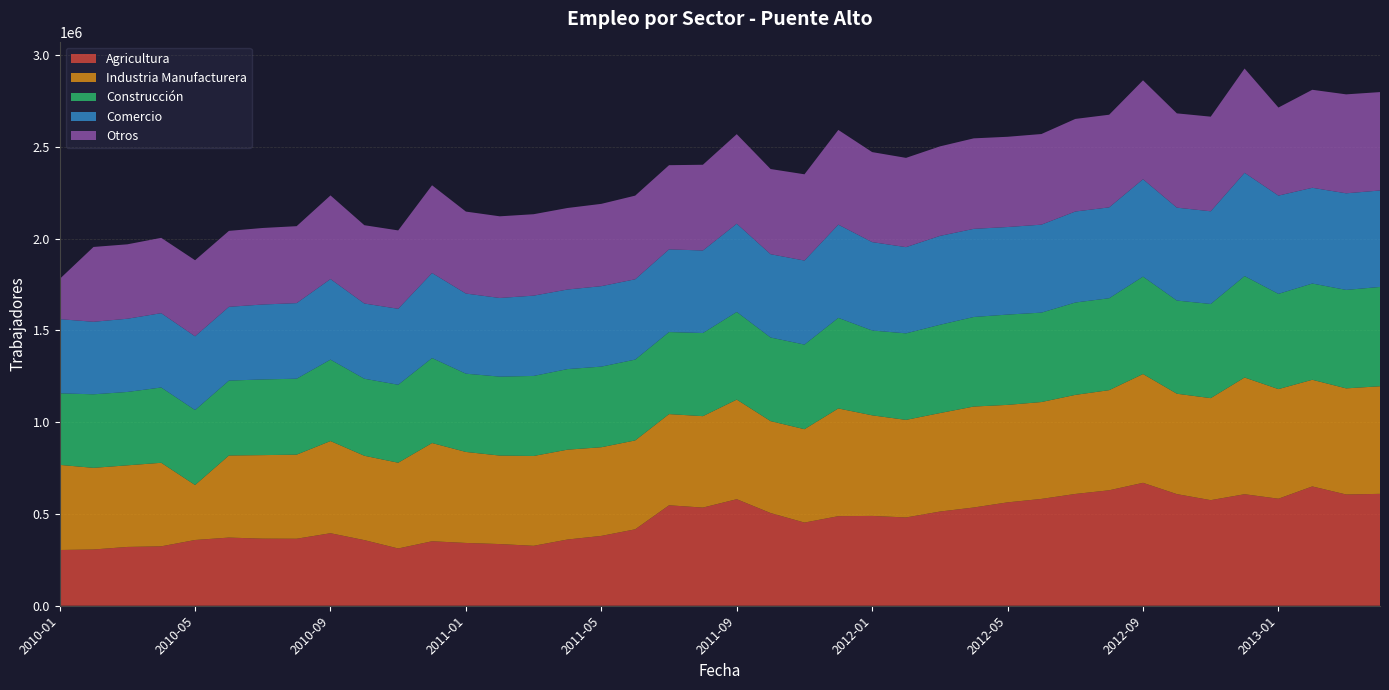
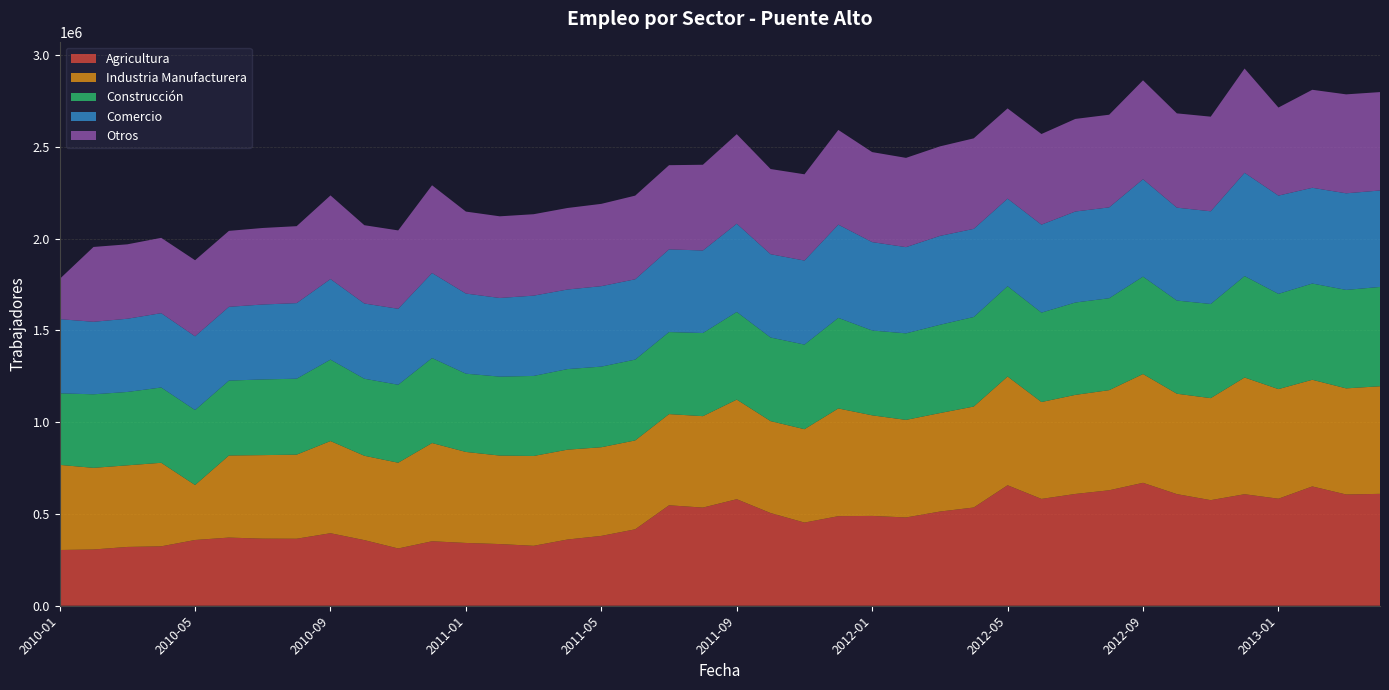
  {
    "Agricultura": {
      "2010-01": 300000,
      "2010-05": 360000,
      "2010-09": 400000,
      "2011-01": 340000,
      "2011-05": 380000,
      "2011-09": 580000,
      "2012-01": 490000,
-     "2012-05": 560000,
+     "2012-05": 660000,
      "2012-09": 670000,
      "2013-01": 580000
    },
    "Industria Manufacturera": {
      "2010-01": 460000,
      "2010-05": 300000,
      "2010-09": 500000,
      "2011-01": 500000,
      "2011-05": 480000,
      "2011-09": 540000,
      "2012-01": 550000,
-     "2012-05": 530000,
+     "2012-05": 590000,
      "2012-09": 590000,
      "2013-01": 600000
    },
    "Construcción": {
      "2010-01": 390000,
      "2010-05": 410000,
      "2010-09": 440000,
      "2011-01": 430000,
      "2011-05": 440000,
      "2011-09": 480000,
      "2012-01": 460000,
      "2012-05": 490000,
      "2012-09": 530000,
      "2013-01": 520000
    },
    "Comercio": {
      "2010-01": 400000,
      "2010-05": 400000,
      "2010-09": 440000,
      "2011-01": 440000,
      "2011-05": 440000,
      "2011-09": 480000,
      "2012-01": 480000,
      "2012-05": 480000,
      "2012-09": 530000,
      "2013-01": 540000
    },
    "Otros": {
      "2010-01": 220000,
      "2010-05": 410000,
      "2010-09": 460000,
      "2011-01": 450000,
      "2011-05": 450000,
      "2011-09": 490000,
      "2012-01": 490000,
      "2012-05": 490000,
      "2012-09": 540000,
      "2013-01": 480000
    }
  }
